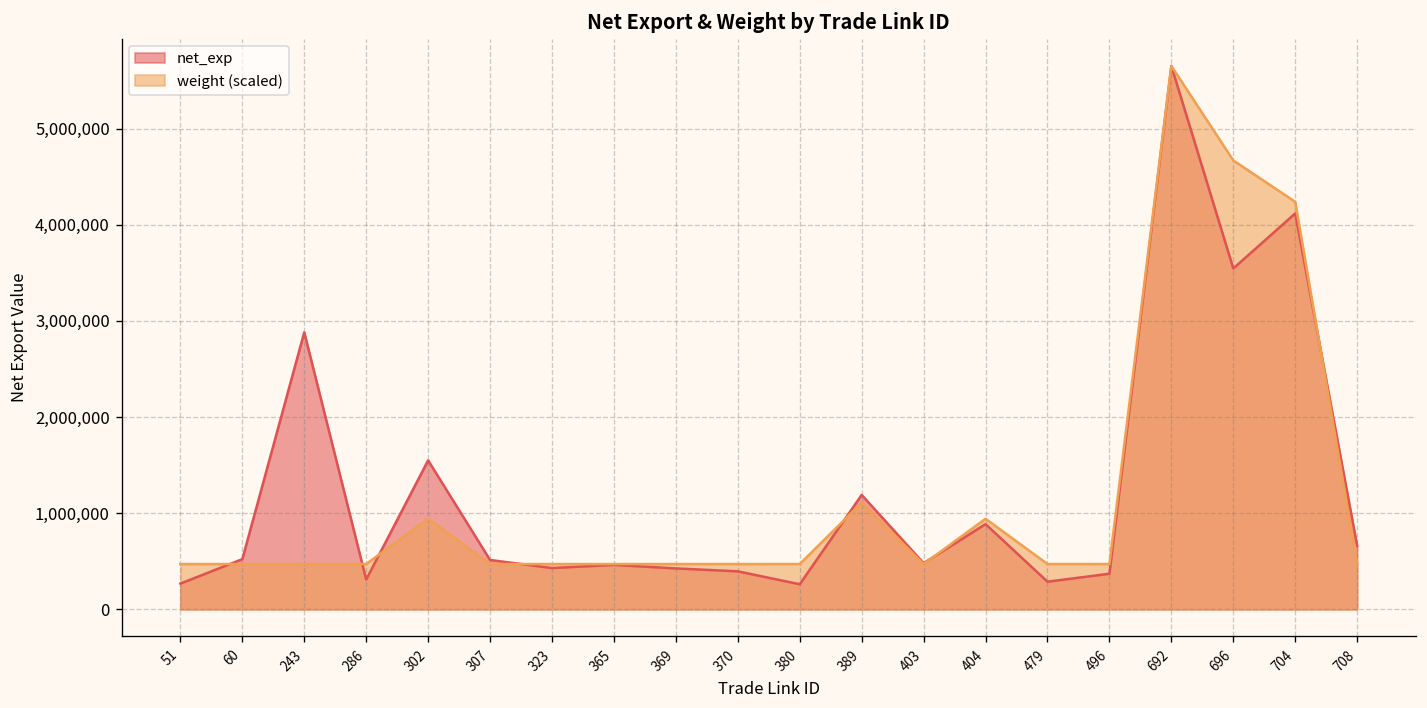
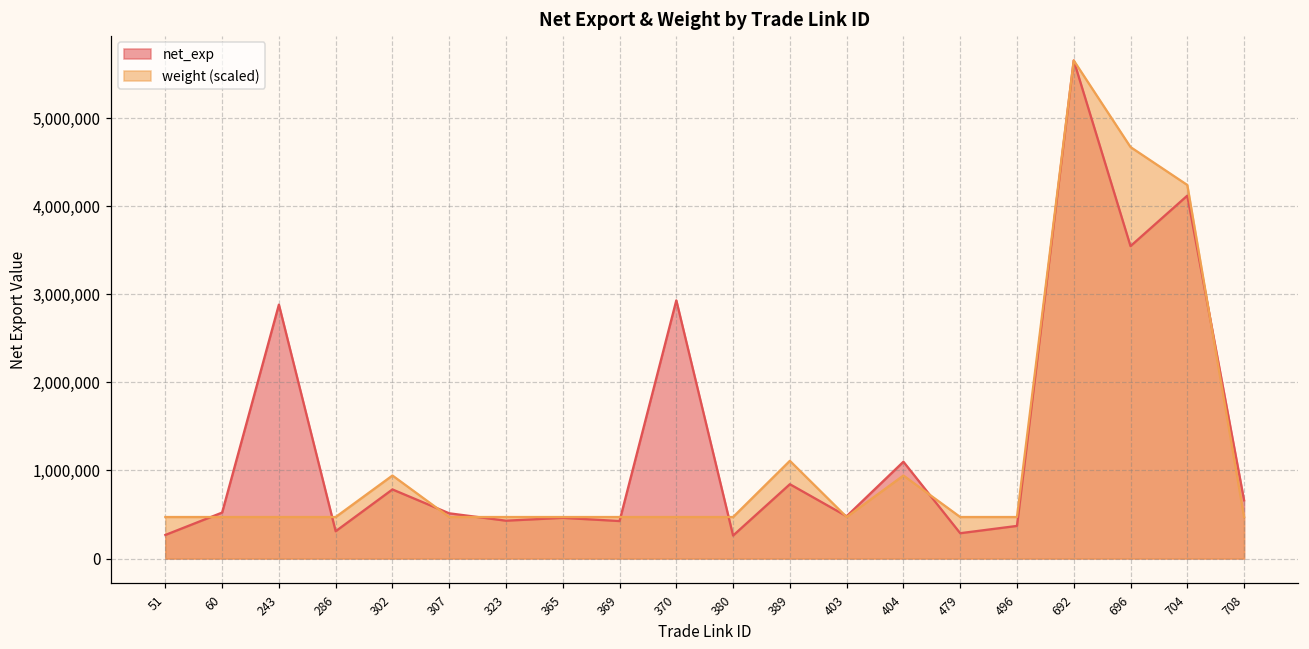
  {
    "net_exp": {
      "51": "300,000",
      "60": "500,000",
      "243": "2,900,000",
      "286": "300,000",
-     "302": "1,500,000",
+     "302": "800,000",
      "307": "500,000",
      "323": "400,000",
      "369": "400,000",
-     "370": "400,000",
+     "370": "2,900,000",
      "380": "300,000",
-     "389": "1,200,000",
-     "404": "900,000",
+     "389": "800,000",
+     "404": "1,100,000",
      "479": "300,000",
      "496": "400,000",
      "696": "3,500,000",
      "704": "4,100,000",
      "708": "700,000"
    },
    "weight (scaled)": {
      "51": "500,000",
      "60": "500,000",
      "243": "500,000",
      "286": "500,000",
      "302": "900,000",
      "307": "500,000",
      "323": "500,000",
      "369": "500,000",
      "370": "500,000",
      "380": "500,000",
      "389": "1,100,000",
      "404": "900,000",
      "479": "500,000",
      "496": "500,000",
      "696": "4,700,000",
      "704": "4,200,000",
      "708": "500,000"
    }
  }
